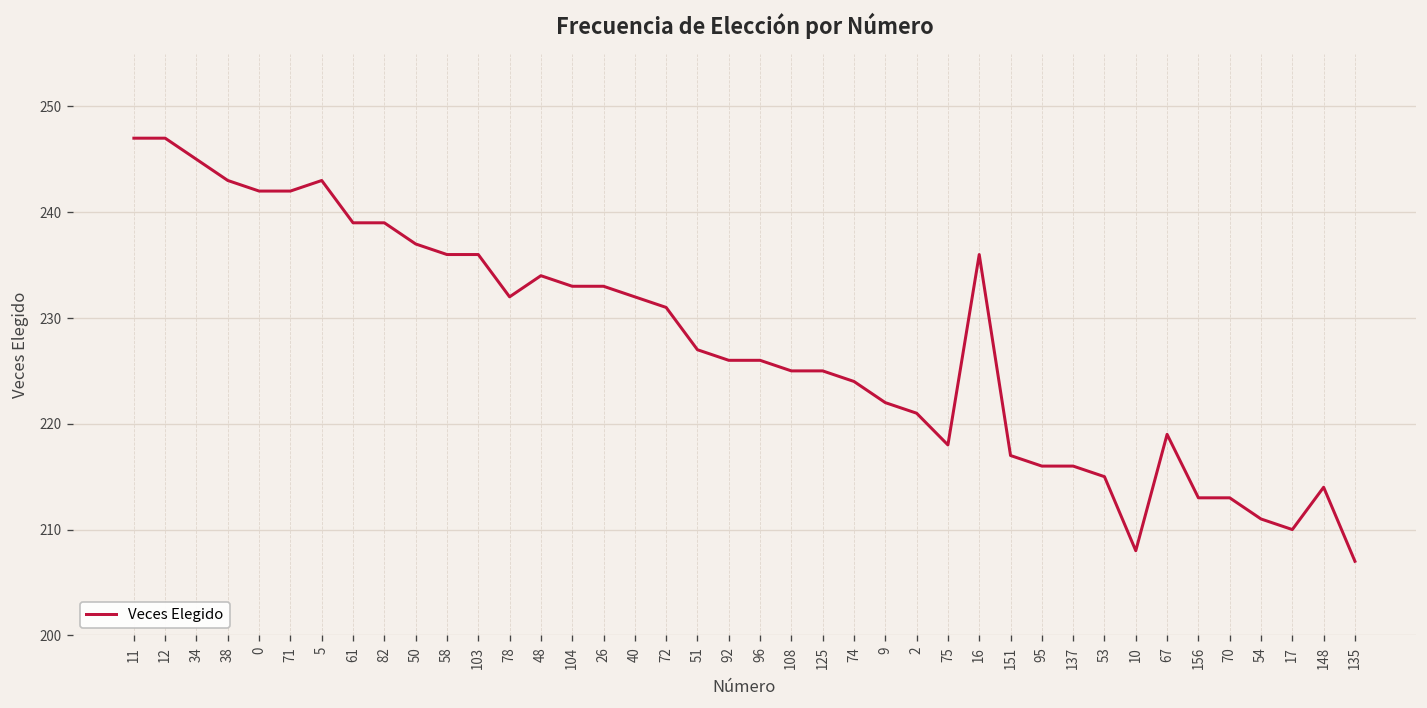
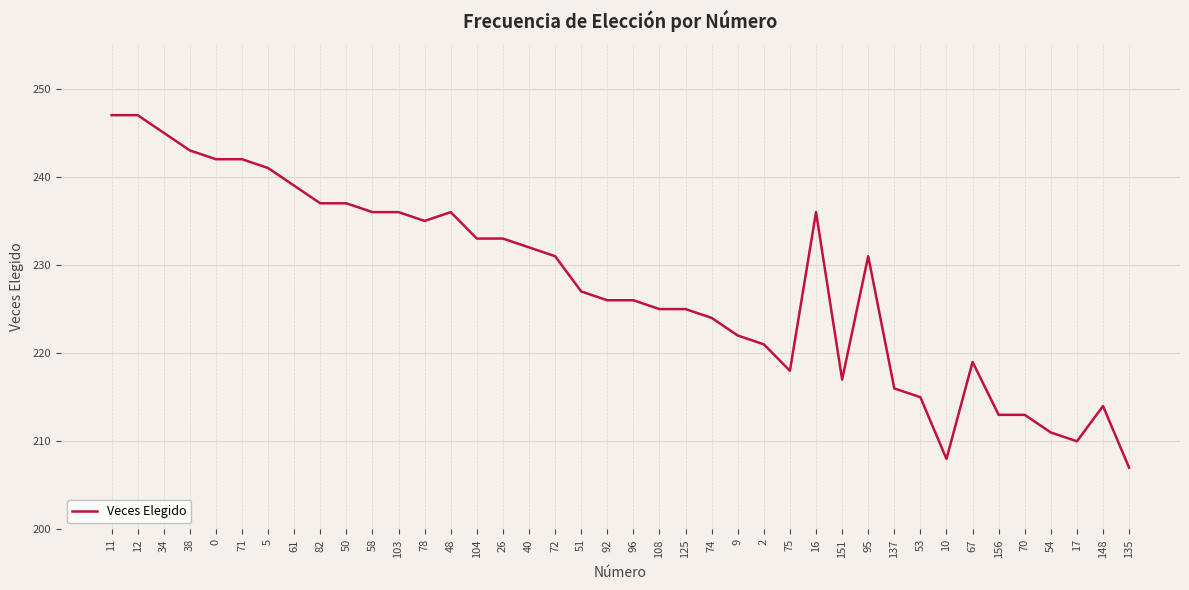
  {
    "11": 247,
    "12": 247,
    "34": 245,
    "38": 243,
    "0": 242,
    "71": 242,
-   "5": 243,
+   "5": 241,
    "61": 239,
-   "82": 239,
+   "82": 237,
    "50": 237,
    "58": 236,
    "103": 236,
-   "78": 232,
-   "48": 234,
+   "78": 235,
+   "48": 236,
    "104": 233,
    "26": 233,
    "40": 232,
    "72": 231,
    "51": 227,
    "92": 226,
    "96": 226,
    "108": 225,
    "125": 225,
    "74": 224,
    "9": 222,
    "2": 221,
    "75": 218,
    "16": 236,
    "151": 217,
-   "95": 216,
+   "95": 231,
    "137": 216,
    "53": 215,
    "10": 208,
    "67": 219,
    "156": 213,
    "70": 213,
    "54": 211,
    "17": 210,
    "148": 214,
    "135": 207
  }
